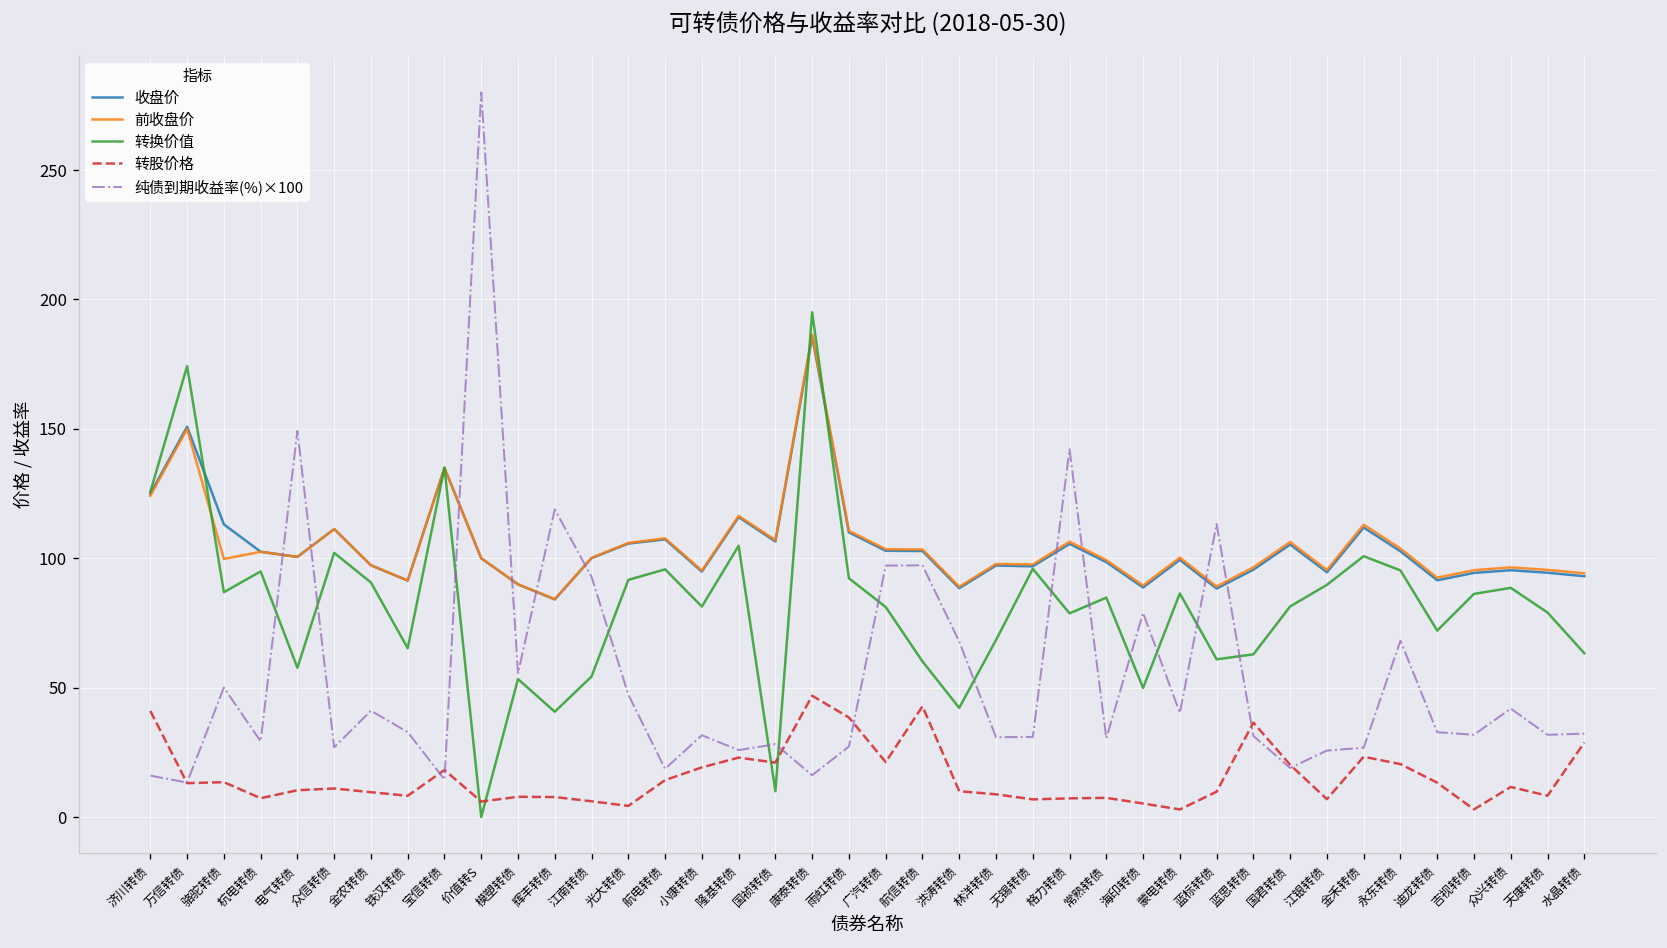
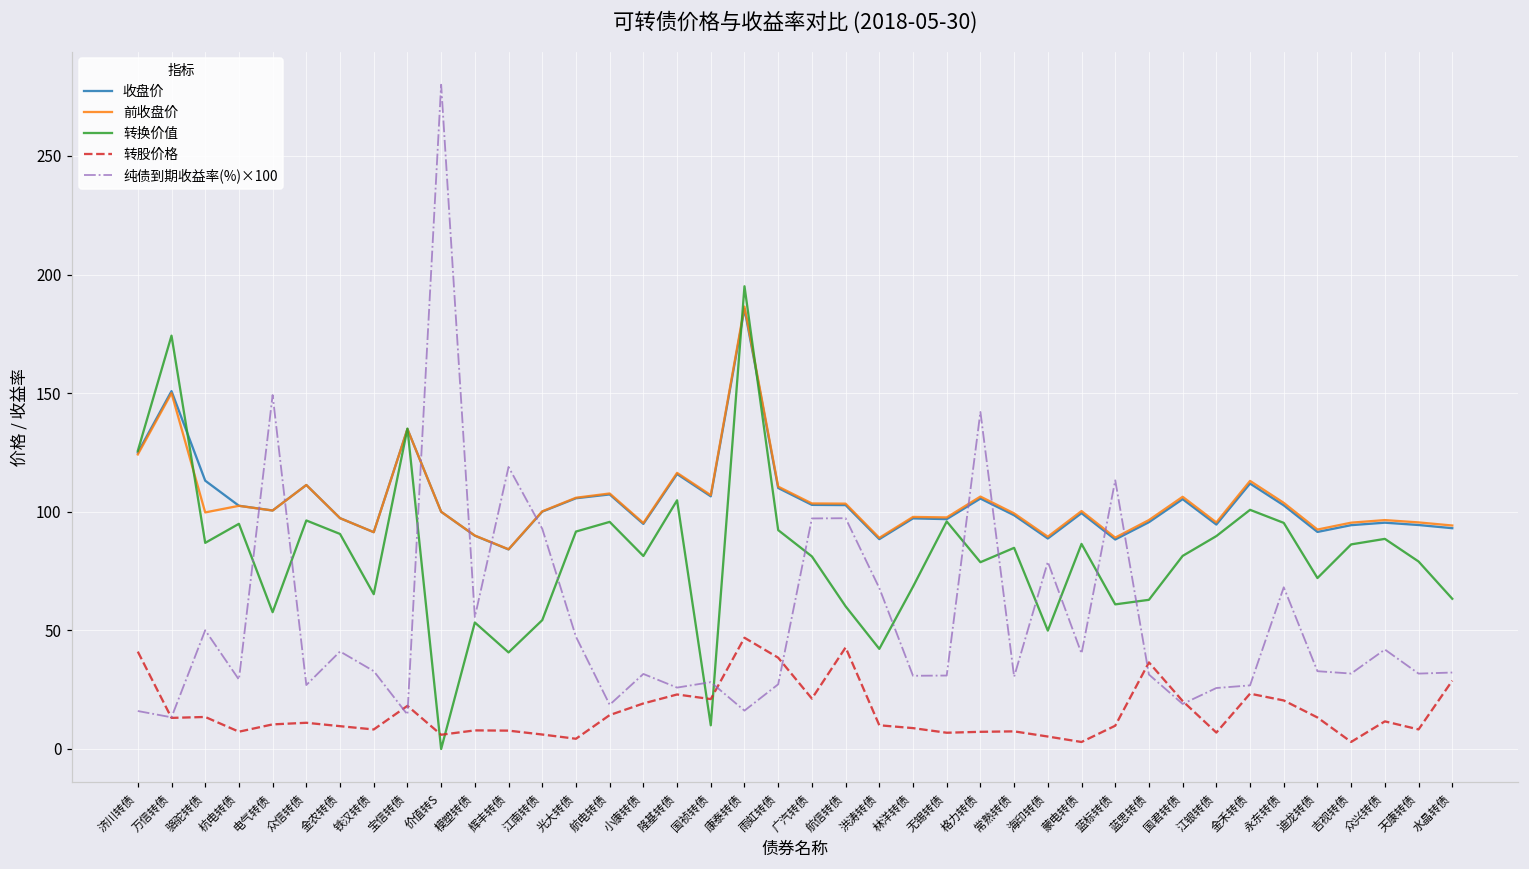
  {
    "收盘价": {
      "骆驼转债": 113
    },
    "前收盘价": {
      "骆驼转债": 100
    },
    "转换价值": {
      "万信转债": 174,
      "骆驼转债": 87,
      "杭电转债": 95,
      "电气转债": 58,
-     "众信转债": 102,
+     "众信转债": 96,
      "金农转债": 91,
      "铁汉转债": 65,
      "价值转S": 0,
      "模塑转债": 53,
      "辉丰转债": 41,
      "江南转债": 54,
      "光大转债": 92,
      "航电转债": 96,
      "小康转债": 81,
      "隆基转债": 105,
      "国祯转债": 10,
      "康泰转债": 195,
      "雨虹转债": 92,
      "广汽转债": 81,
      "航信转债": 60,
      "洪涛转债": 42,
      "林洋转债": 68,
      "格力转债": 79,
      "常熟转债": 85,
      "海印转债": 50,
      "蒙电转债": 86,
      "蓝标转债": 61,
      "蓝思转债": 63,
      "国君转债": 81,
      "江银转债": 90,
      "金禾转债": 101,
      "永东转债": 95,
      "迪龙转债": 72,
      "吉视转债": 86,
      "众兴转债": 89,
      "天康转债": 79,
      "水晶转债": 63
    },
    "转股价格": {
      "济川转债": 41,
      "骆驼转债": 14,
      "杭电转债": 7,
      "电气转债": 10,
      "众信转债": 11,
      "金农转债": 10,
      "铁汉转债": 8,
      "宝信转债": 18,
      "价值转S": 6,
      "模塑转债": 8,
      "辉丰转债": 8,
      "江南转债": 6,
      "光大转债": 4,
      "航电转债": 14,
      "小康转债": 19,
      "隆基转债": 23,
      "国祯转债": 21,
      "康泰转债": 47,
      "雨虹转债": 38,
      "广汽转债": 21,
      "航信转债": 43,
      "洪涛转债": 10,
      "林洋转债": 9,
      "无锡转债": 7,
      "格力转债": 7,
      "常熟转债": 7,
      "海印转债": 5,
      "蒙电转债": 3,
      "蓝标转债": 10,
      "蓝思转债": 37,
      "国君转债": 20,
      "江银转债": 7,
      "金禾转债": 23,
      "永东转债": 20,
      "迪龙转债": 13,
      "吉视转债": 3,
      "众兴转债": 12,
      "天康转债": 8,
      "水晶转债": 29
    },
    "纯债到期收益率(%)×100": {
      "济川转债": 16,
      "骆驼转债": 50,
      "杭电转债": 29,
      "电气转债": 149,
      "众信转债": 27,
      "金农转债": 41,
      "铁汉转债": 33,
      "宝信转债": 15,
      "价值转S": 280,
      "模塑转债": 56,
      "辉丰转债": 119,
      "江南转债": 93,
      "光大转债": 47,
      "航电转债": 19,
      "小康转债": 32,
      "隆基转债": 26,
      "国祯转债": 28,
      "康泰转债": 16,
      "雨虹转债": 27,
      "广汽转债": 97,
      "航信转债": 97,
      "洪涛转债": 68,
      "林洋转债": 31,
      "无锡转债": 31,
      "格力转债": 142,
      "常熟转债": 30,
      "海印转债": 79,
      "蒙电转债": 40,
      "蓝标转债": 113,
      "蓝思转债": 31,
      "国君转债": 19,
      "江银转债": 26,
      "金禾转债": 27,
      "永东转债": 68,
      "迪龙转债": 33,
      "吉视转债": 32,
      "众兴转债": 42,
      "天康转债": 32,
      "水晶转债": 32
    }
  }
